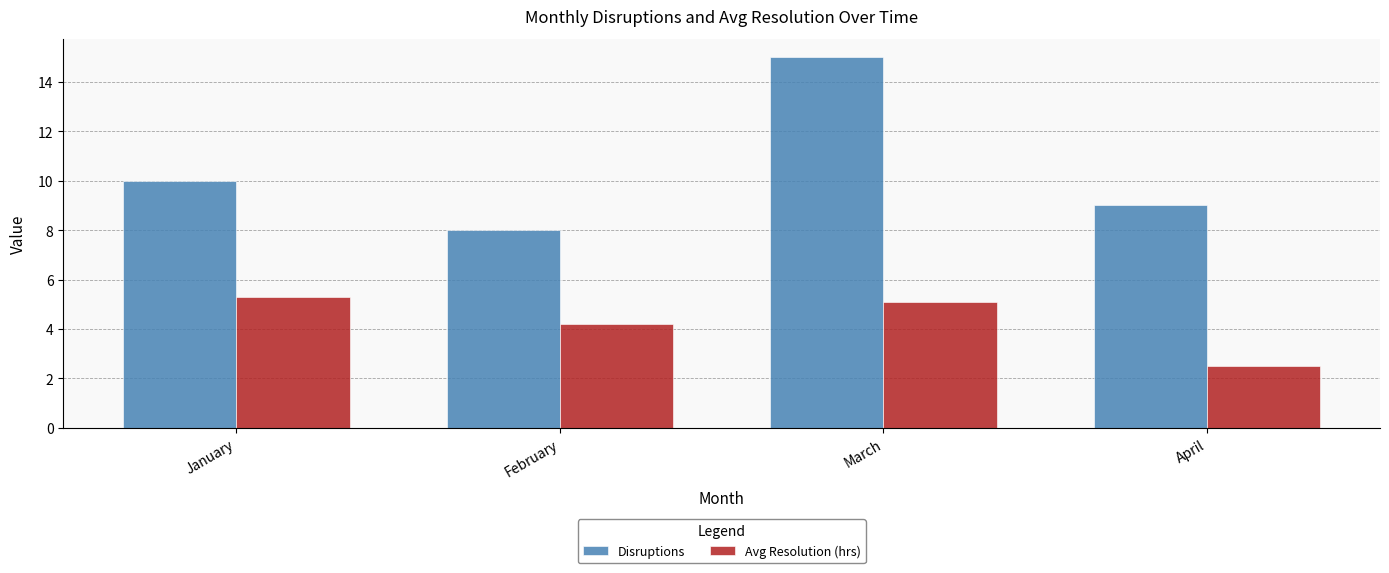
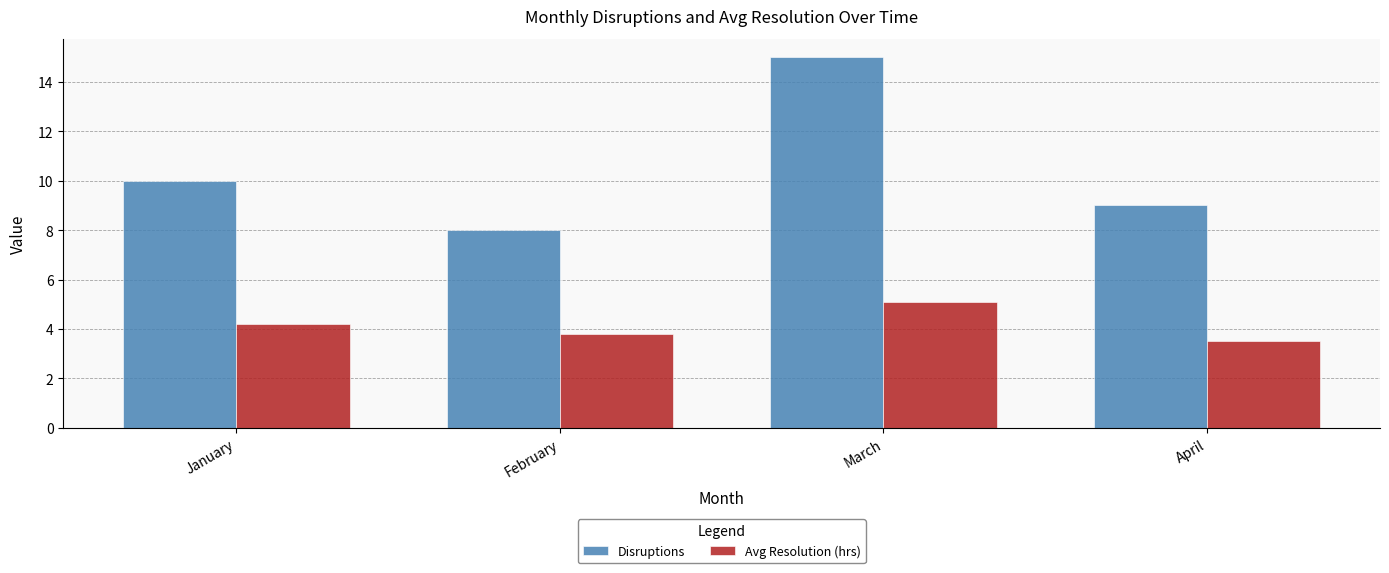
  {
    "Disruptions": {
      "January": 10.0,
      "February": 8.0,
      "March": 15.0,
      "April": 9.0
    },
    "Avg Resolution (hrs)": {
-     "January": 5.3,
-     "February": 4.2,
+     "January": 4.2,
+     "February": 3.8,
      "March": 5.1,
-     "April": 2.5
+     "April": 3.5
    }
  }
